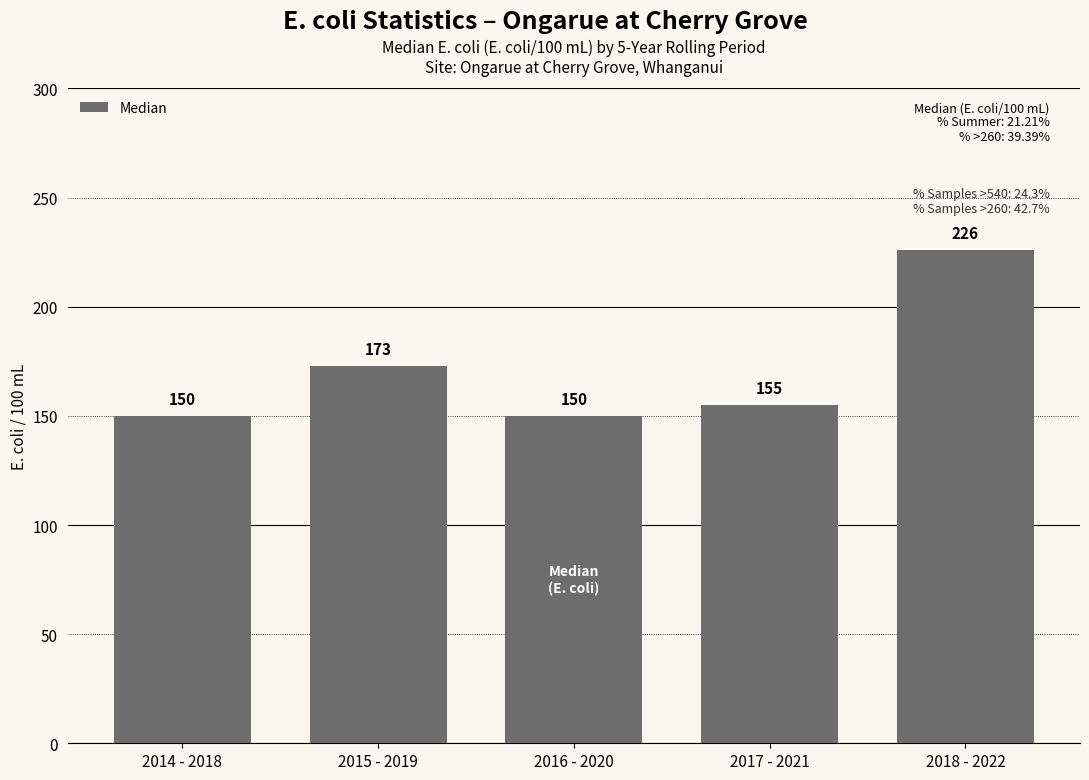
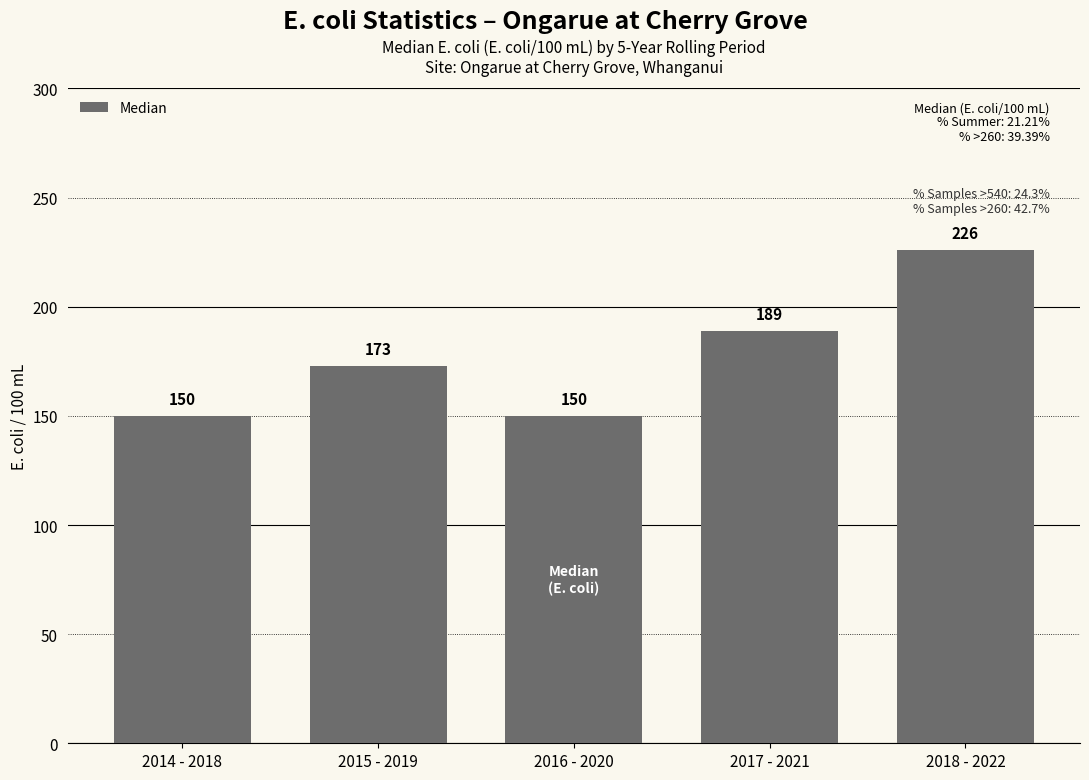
  {
    "2014 - 2018": 150,
    "2015 - 2019": 173,
    "2016 - 2020": 150,
-   "2017 - 2021": 155,
+   "2017 - 2021": 189,
    "2018 - 2022": 226
  }
